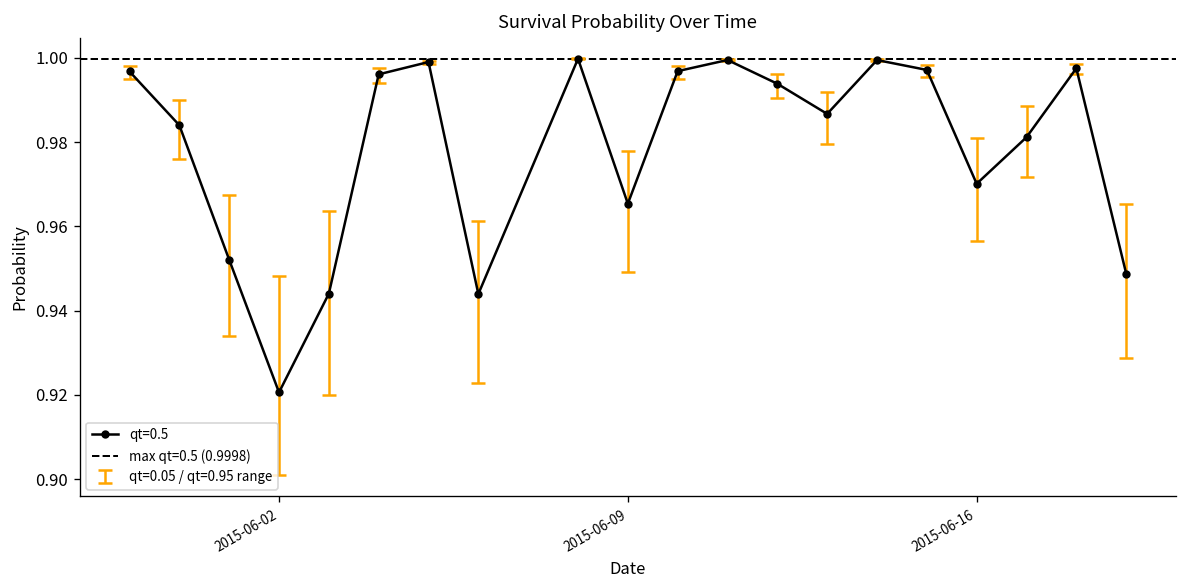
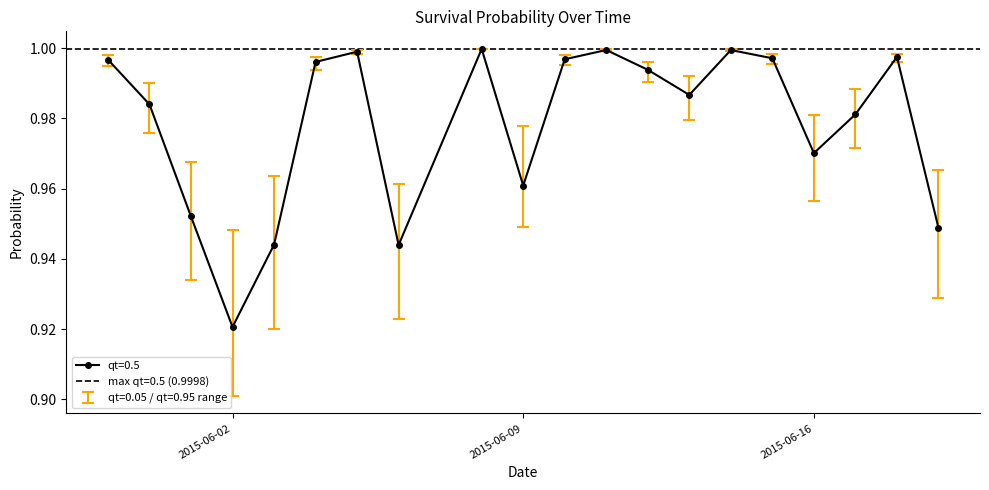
  {
    "qt=0.5": {
      "2015-06-02": 0.921,
-     "2015-06-09": 0.965,
+     "2015-06-09": 0.961,
      "2015-06-16": 0.970
    }
  }
